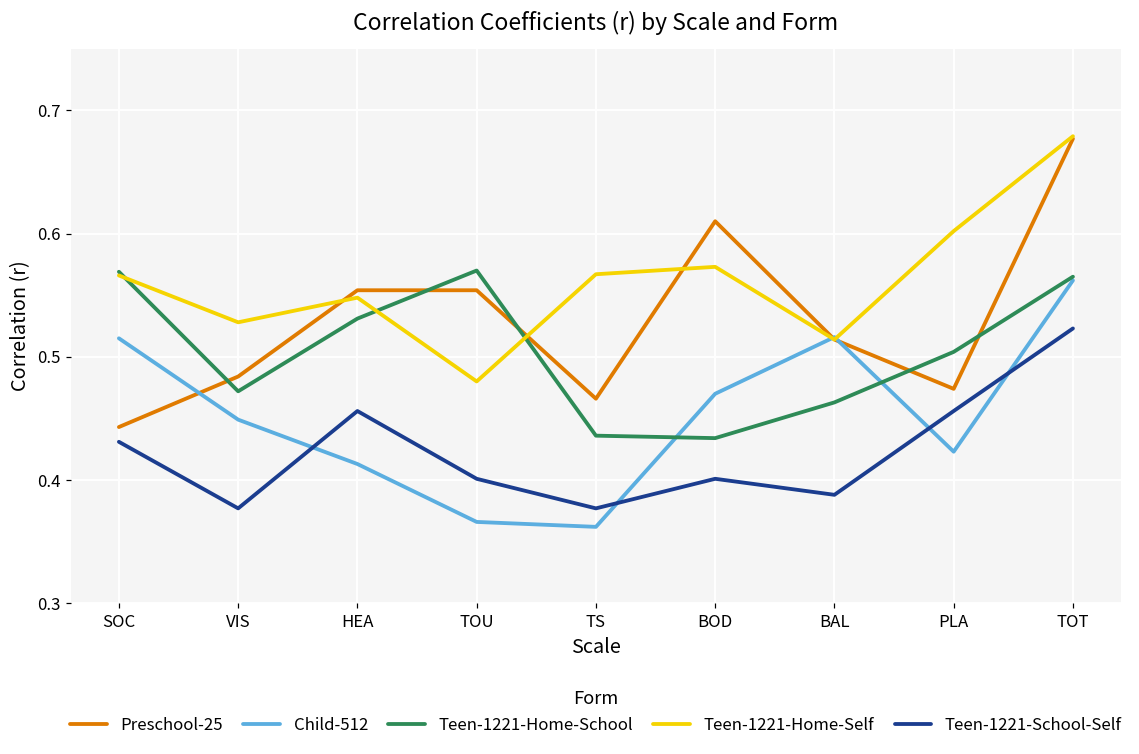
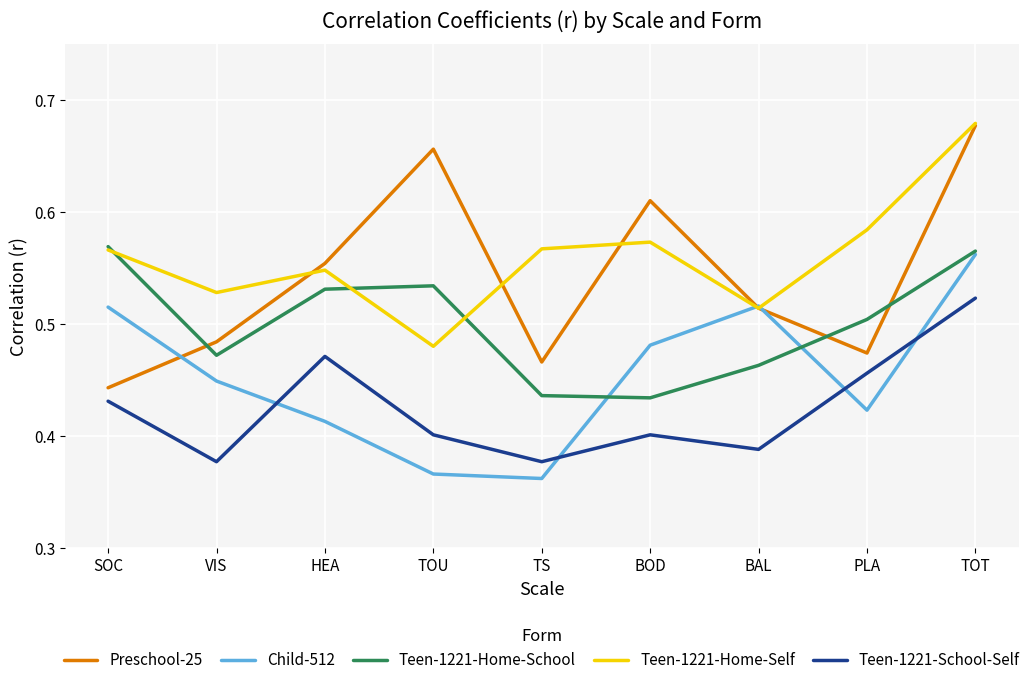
  {
    "Preschool-25": {
      "SOC": 0.443,
      "VIS": 0.484,
      "HEA": 0.554,
-     "TOU": 0.554,
+     "TOU": 0.656,
      "TS": 0.466,
      "BOD": 0.610,
      "PLA": 0.474
    },
    "Child-512": {
      "SOC": 0.515,
      "VIS": 0.449,
      "HEA": 0.413,
      "TOU": 0.366,
      "TS": 0.362,
-     "BOD": 0.470,
+     "BOD": 0.481,
      "PLA": 0.423,
      "TOT": 0.562
    },
    "Teen-1221-Home-School": {
      "SOC": 0.569,
      "VIS": 0.472,
      "HEA": 0.531,
-     "TOU": 0.570,
+     "TOU": 0.534,
      "TS": 0.436,
      "BOD": 0.434,
      "BAL": 0.463,
      "PLA": 0.504,
      "TOT": 0.565
    },
    "Teen-1221-Home-Self": {
      "SOC": 0.566,
      "VIS": 0.528,
      "HEA": 0.548,
      "TOU": 0.480,
      "TS": 0.567,
      "BOD": 0.573,
-     "PLA": 0.602
+     "PLA": 0.584
    },
    "Teen-1221-School-Self": {
      "SOC": 0.431,
      "VIS": 0.377,
-     "HEA": 0.456,
+     "HEA": 0.471,
      "TOU": 0.401,
      "TS": 0.377,
      "BOD": 0.401,
      "BAL": 0.388,
      "PLA": 0.456,
      "TOT": 0.523
    }
  }
